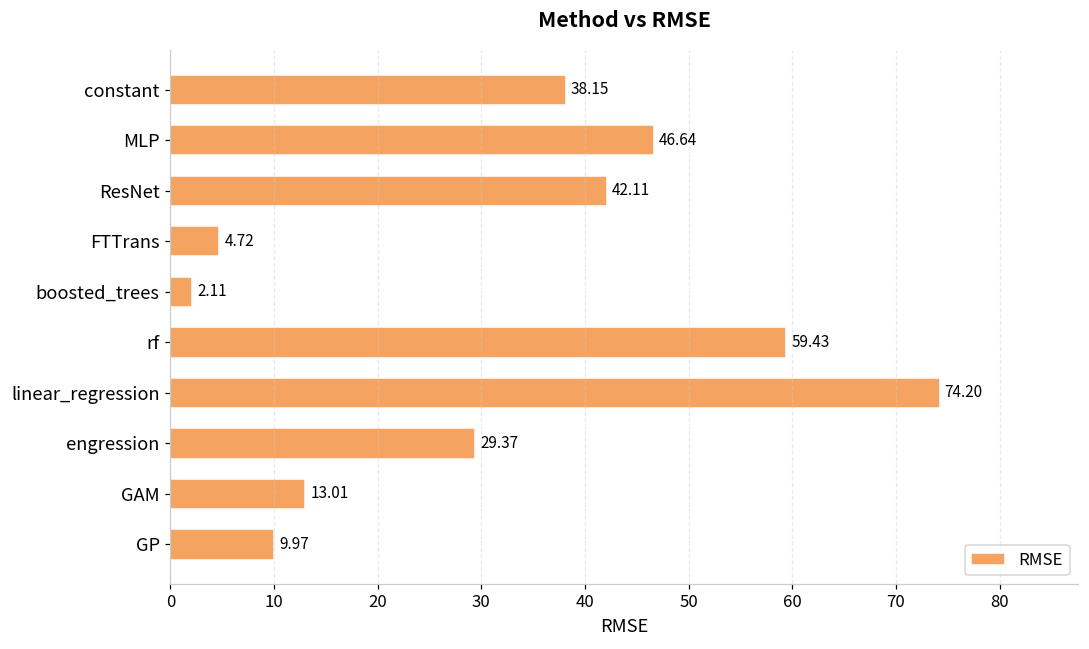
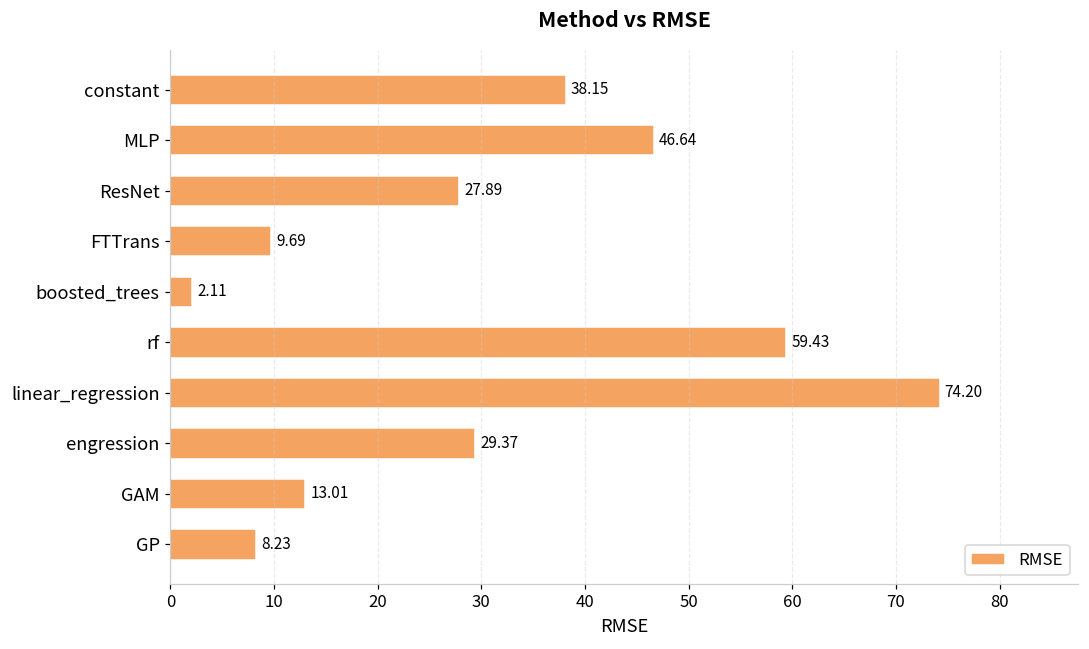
  {
    "constant": 38.15,
    "MLP": 46.64,
-   "ResNet": 42.11,
-   "FTTrans": 4.72,
+   "ResNet": 27.89,
+   "FTTrans": 9.69,
    "boosted_trees": 2.11,
    "rf": 59.43,
    "linear_regression": 74.20,
    "engression": 29.37,
    "GAM": 13.01,
-   "GP": 9.97
+   "GP": 8.23
  }
